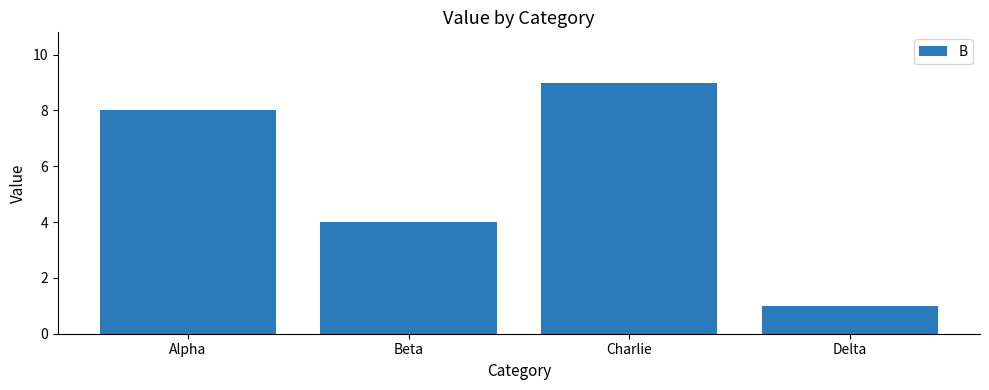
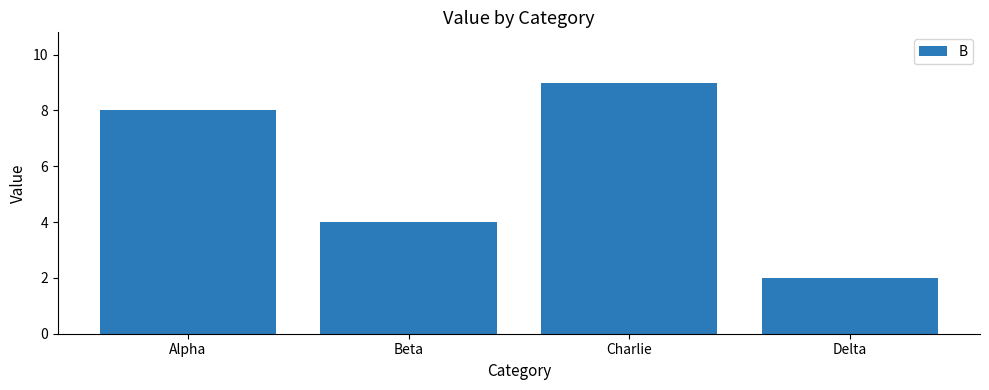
  {
    "Alpha": 8,
    "Beta": 4,
    "Charlie": 9,
-   "Delta": 1
+   "Delta": 2
  }
